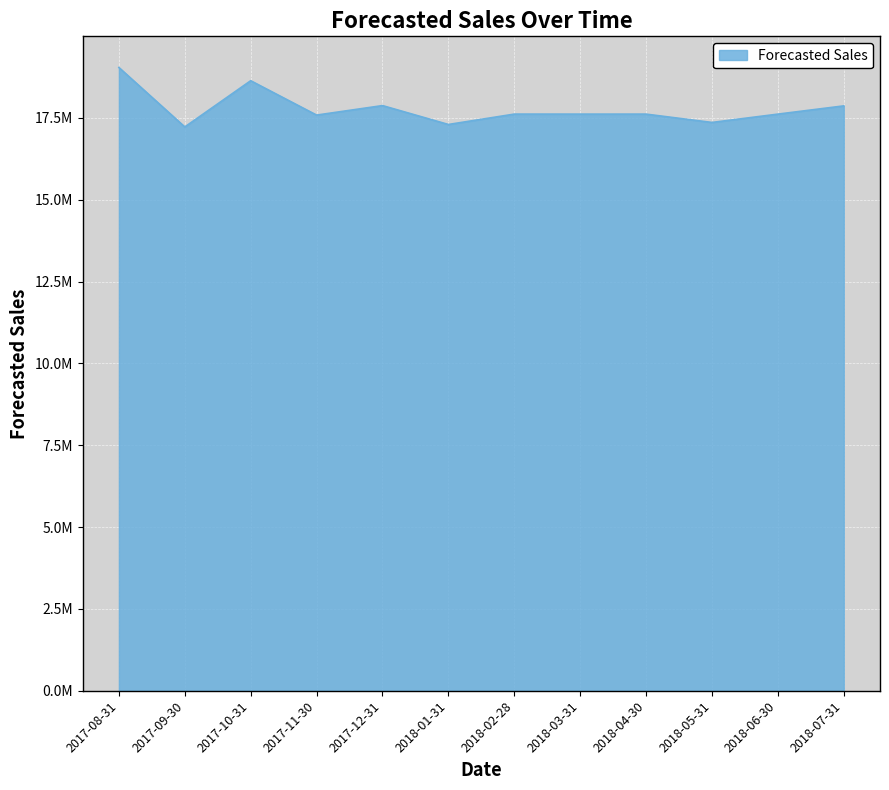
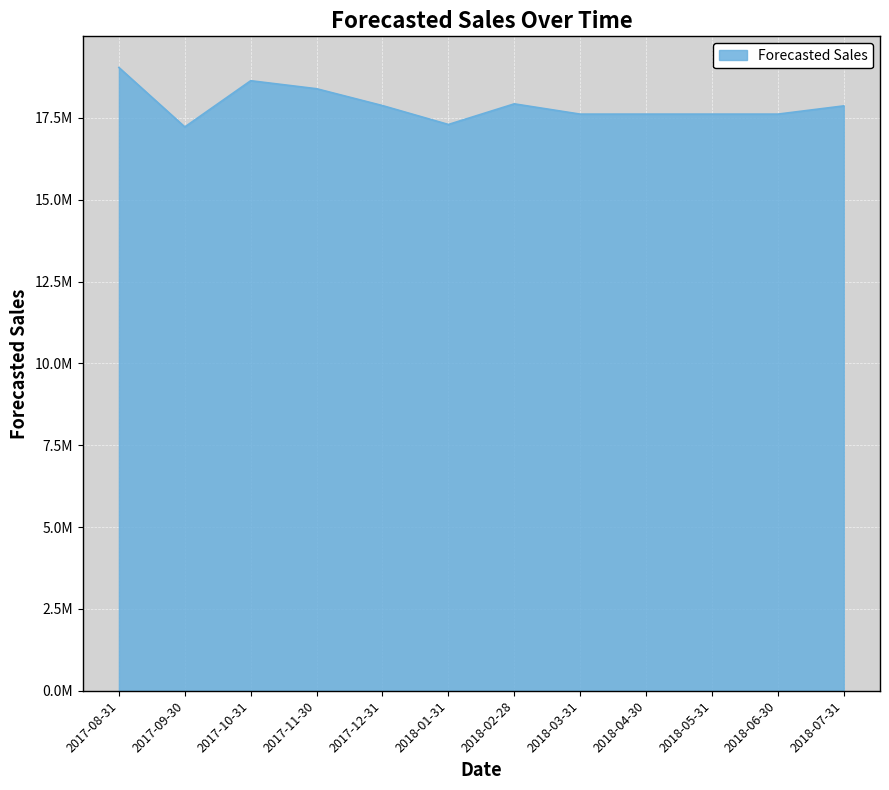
  {
    "2017-08-31": 19000000,
    "2017-09-30": 17200000,
    "2017-10-31": 18600000,
-   "2017-11-30": 17600000,
+   "2017-11-30": 18400000,
    "2017-12-31": 17900000,
    "2018-01-31": 17300000,
-   "2018-02-28": 17600000,
+   "2018-02-28": 17900000,
    "2018-03-31": 17600000,
    "2018-04-30": 17600000,
-   "2018-05-31": 17400000,
+   "2018-05-31": 17600000,
    "2018-06-30": 17600000,
    "2018-07-31": 17900000
  }
